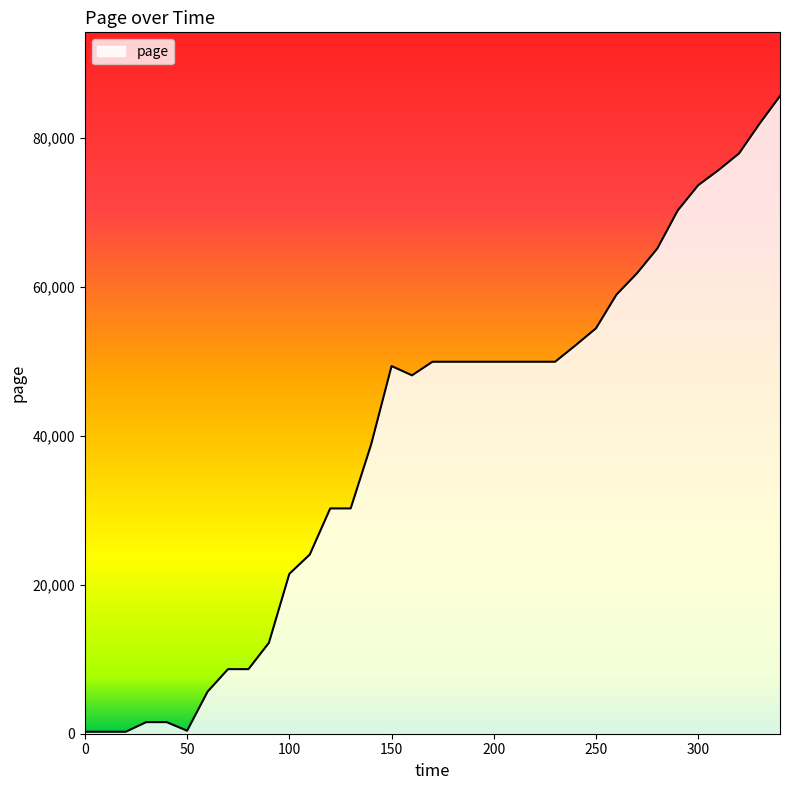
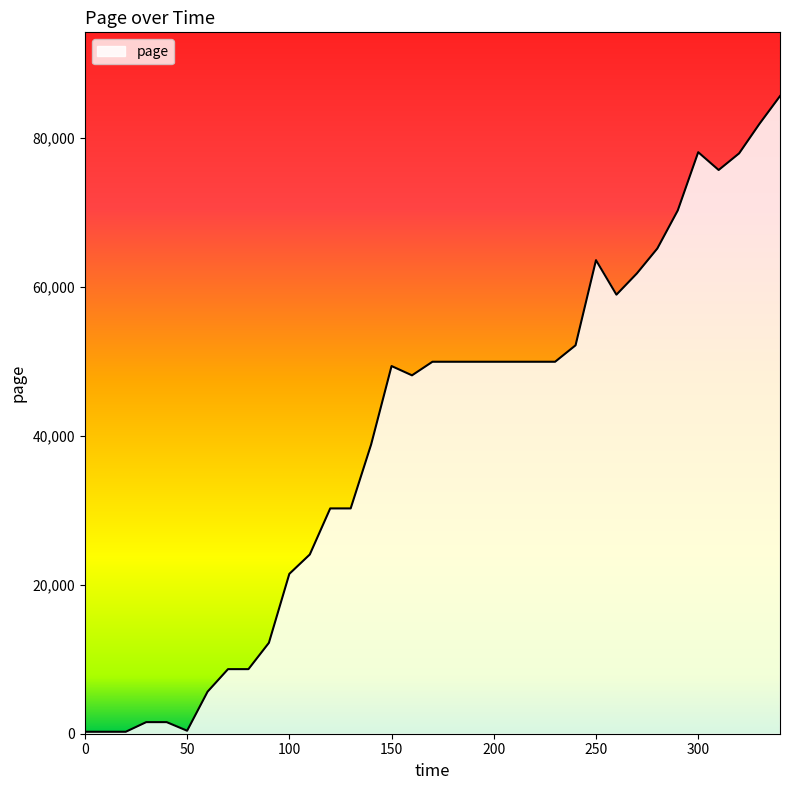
  {
    "0": "0",
    "50": "0",
    "100": "21,000",
    "150": "49,000",
    "200": "50,000",
-   "250": "54,000",
-   "300": "74,000"
+   "250": "64,000",
+   "300": "78,000"
  }
